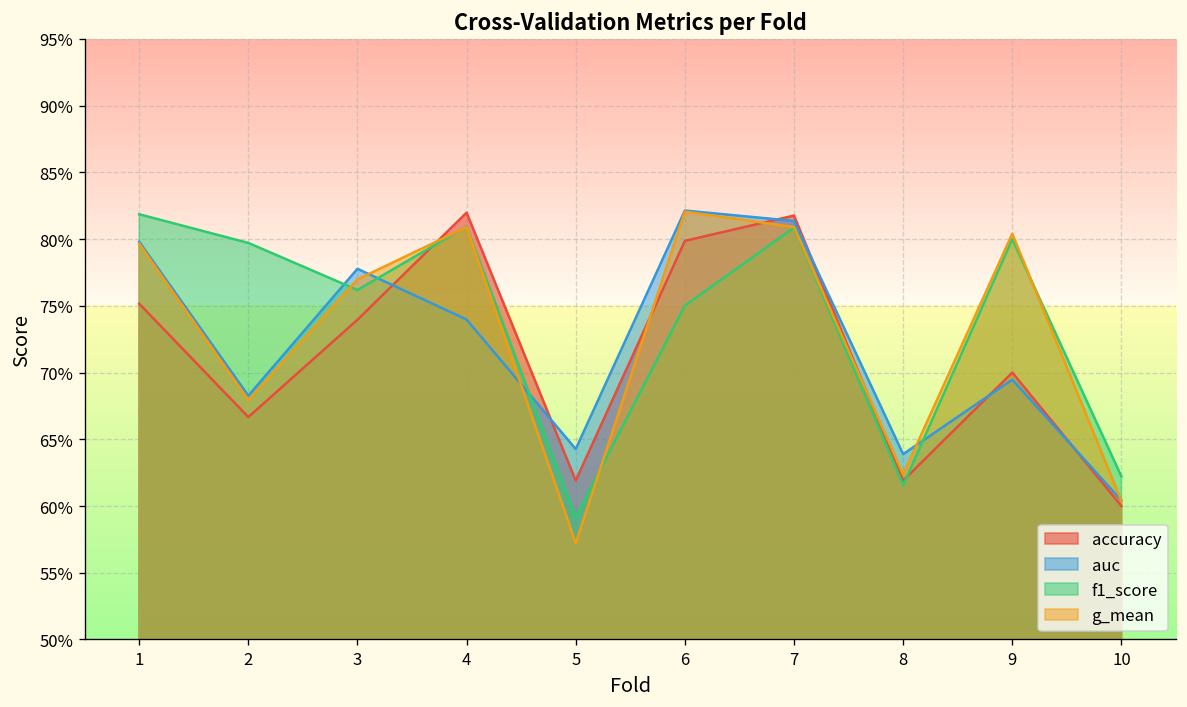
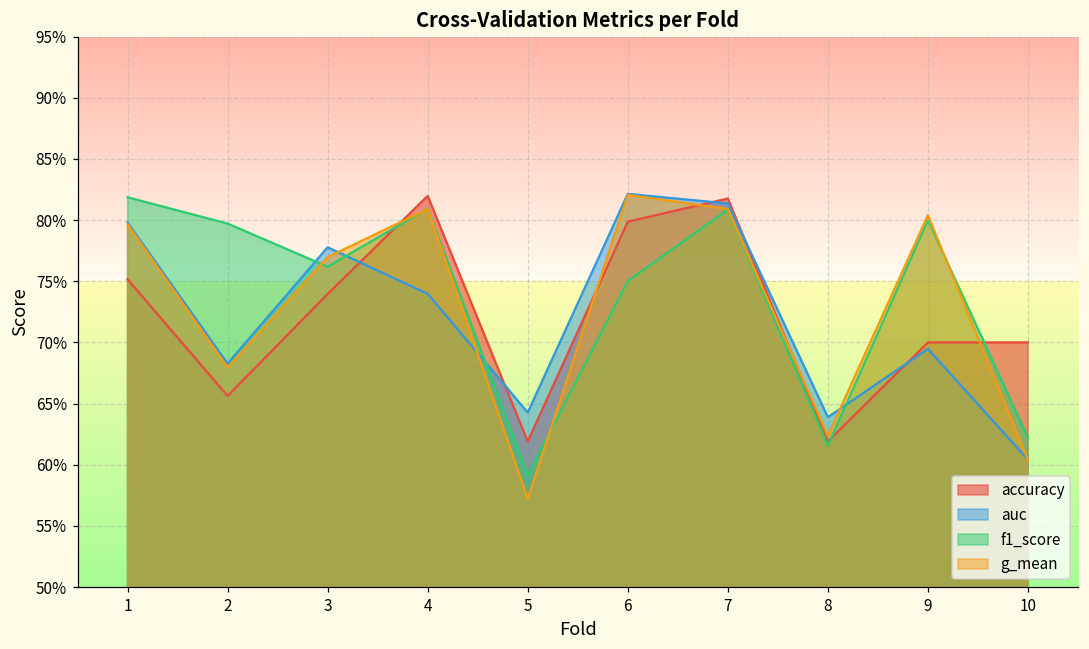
  {
    "accuracy": {
      "1": "75.2%",
-     "2": "66.7%",
+     "2": "65.6%",
      "3": "74.0%",
      "4": "82.0%",
      "5": "61.9%",
      "6": "79.9%",
      "7": "81.8%",
      "8": "61.9%",
      "9": "70.0%",
-     "10": "60.0%"
+     "10": "70.0%"
    },
    "auc": {
      "2": "68.3%",
      "3": "77.8%",
      "4": "74.0%",
      "5": "64.3%",
      "7": "81.4%",
      "8": "63.9%",
      "9": "69.5%"
    },
    "f1_score": {
      "1": "81.9%",
      "2": "79.7%",
      "3": "76.2%",
      "5": "59.2%",
      "6": "75.0%",
      "8": "61.6%",
      "9": "80.0%",
      "10": "62.2%"
    },
    "g_mean": {
      "2": "67.9%",
      "3": "77.0%",
      "5": "57.2%",
      "8": "62.4%",
      "9": "80.4%"
    }
  }
